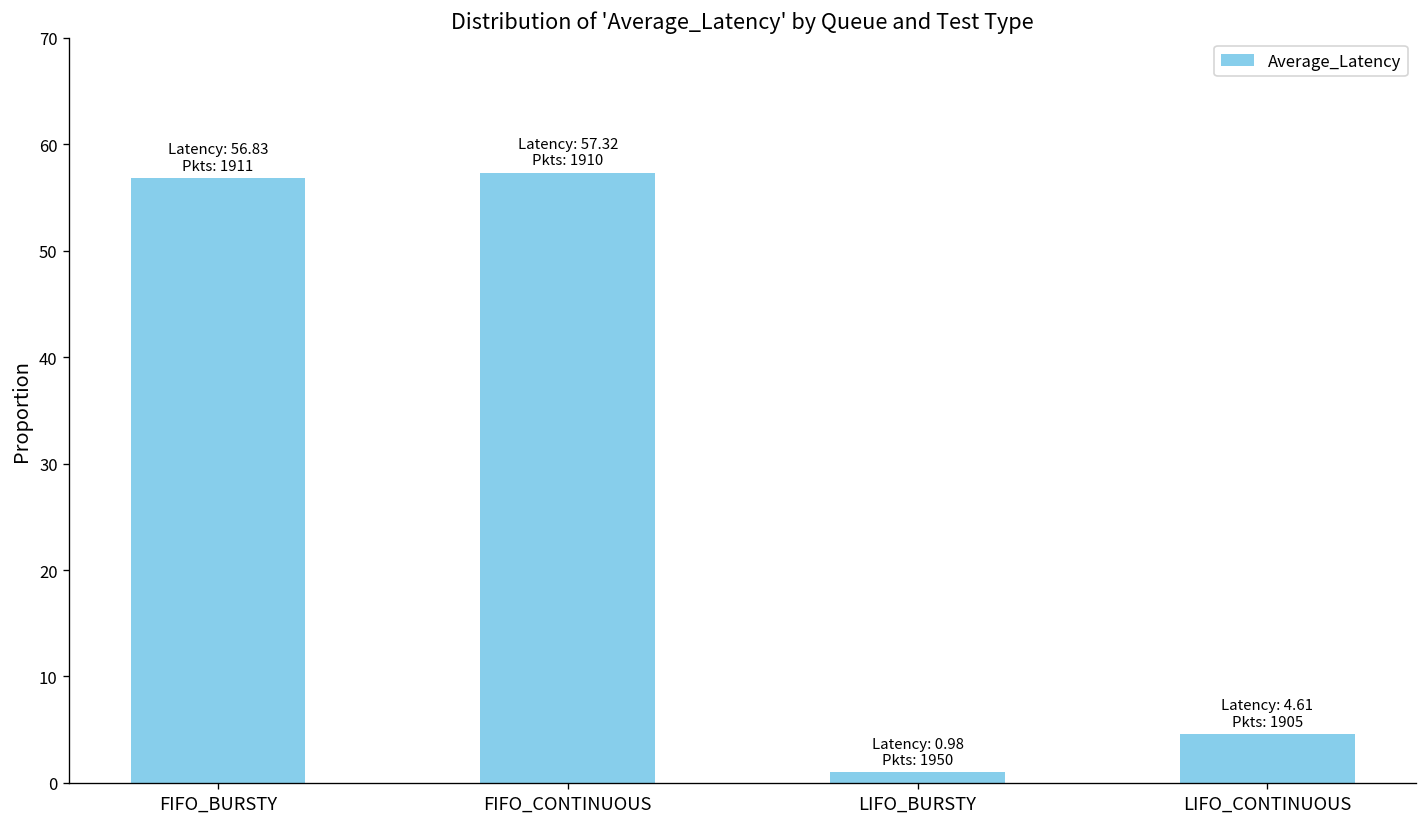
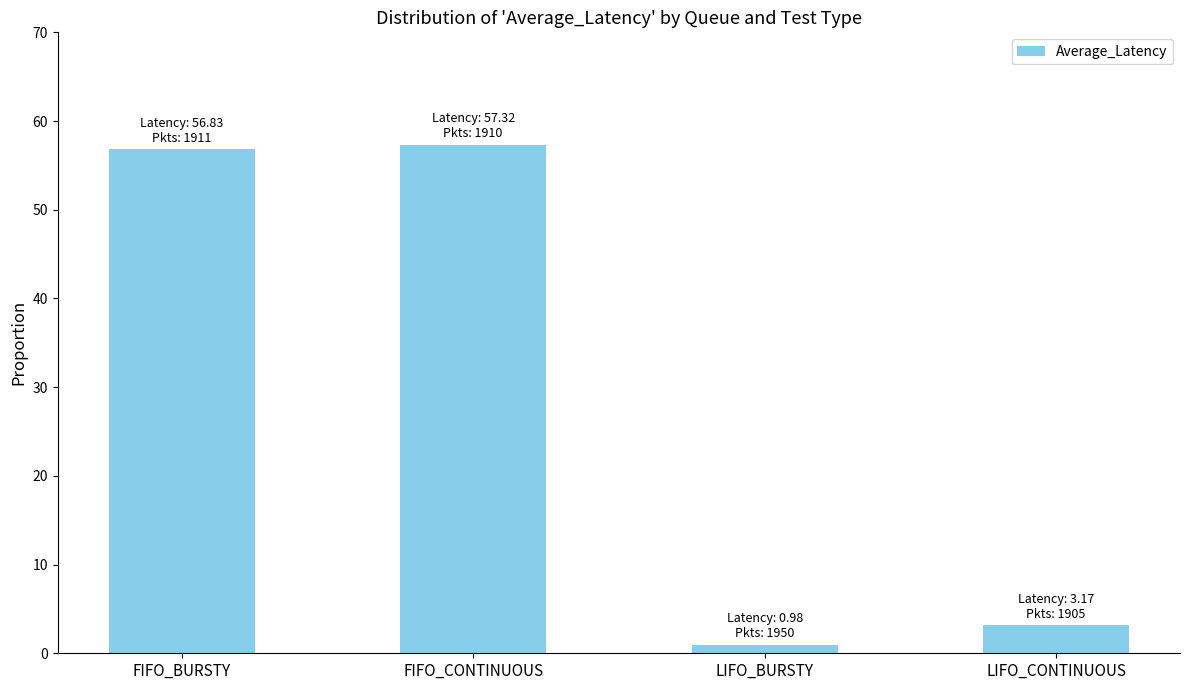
  {
    "FIFO_BURSTY": 56.83,
    "FIFO_CONTINUOUS": 57.32,
    "LIFO_BURSTY": 0.98,
-   "LIFO_CONTINUOUS": 4.61
+   "LIFO_CONTINUOUS": 3.17
  }
